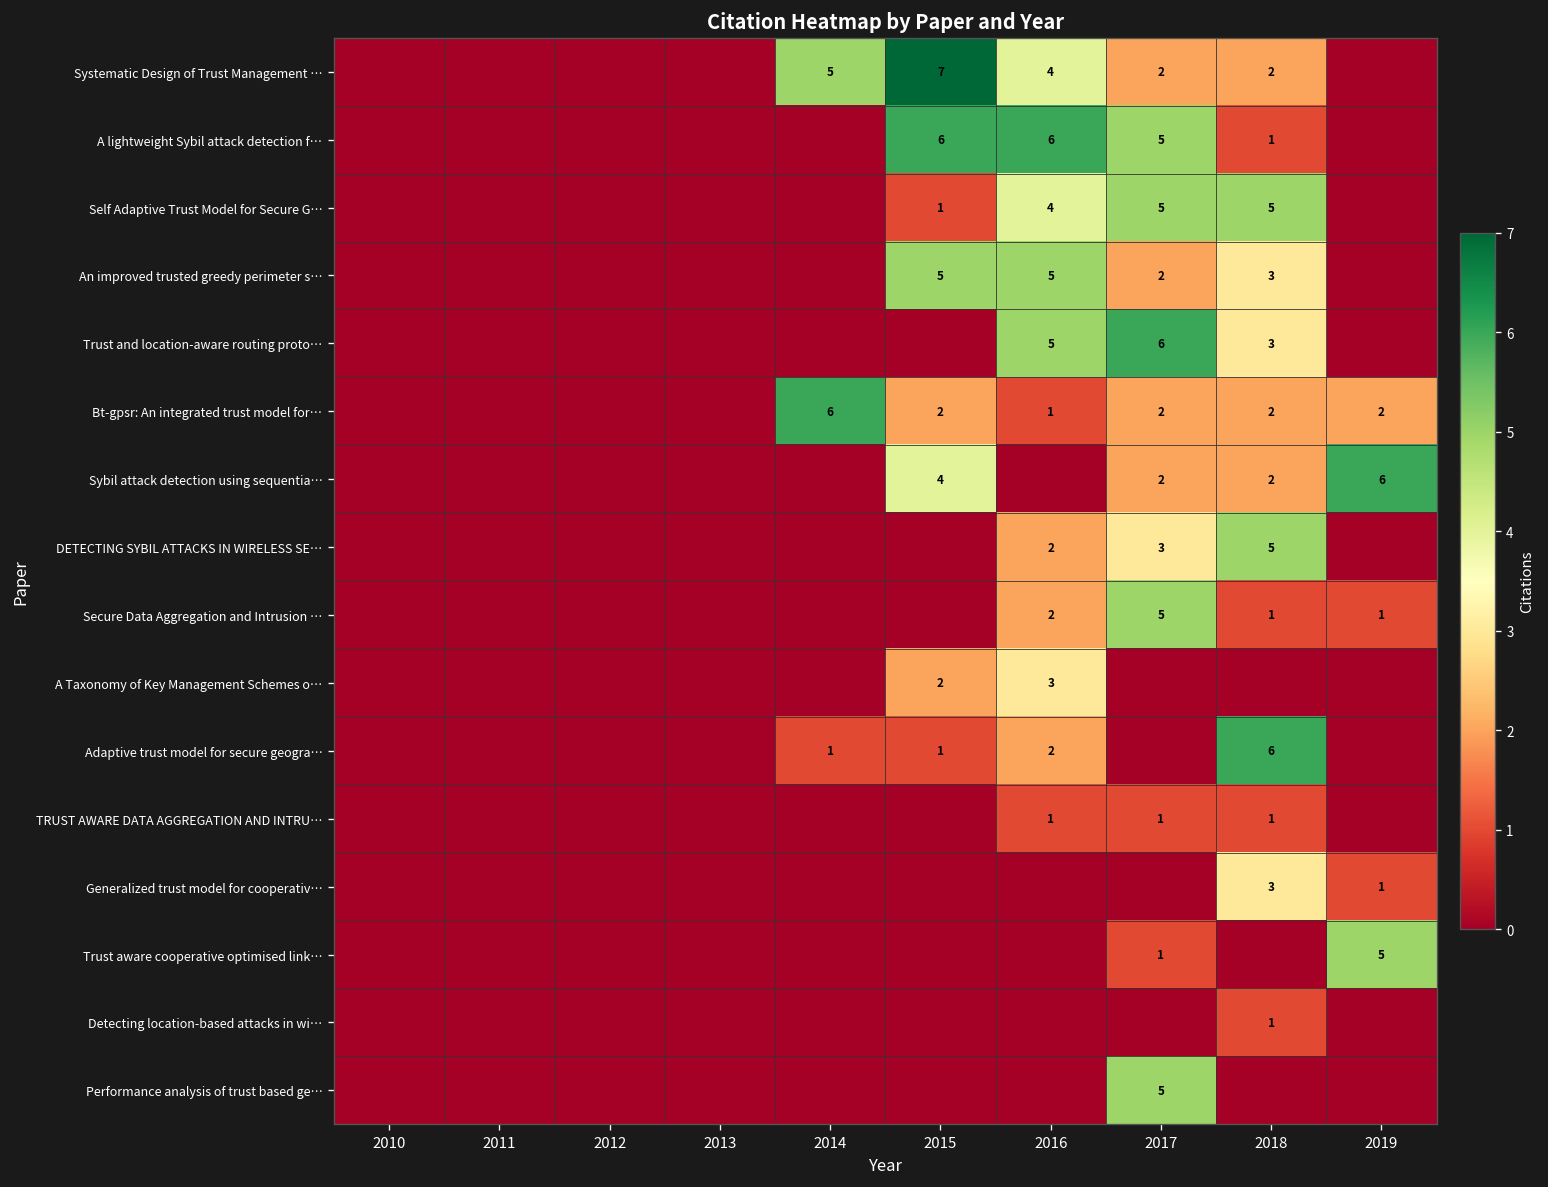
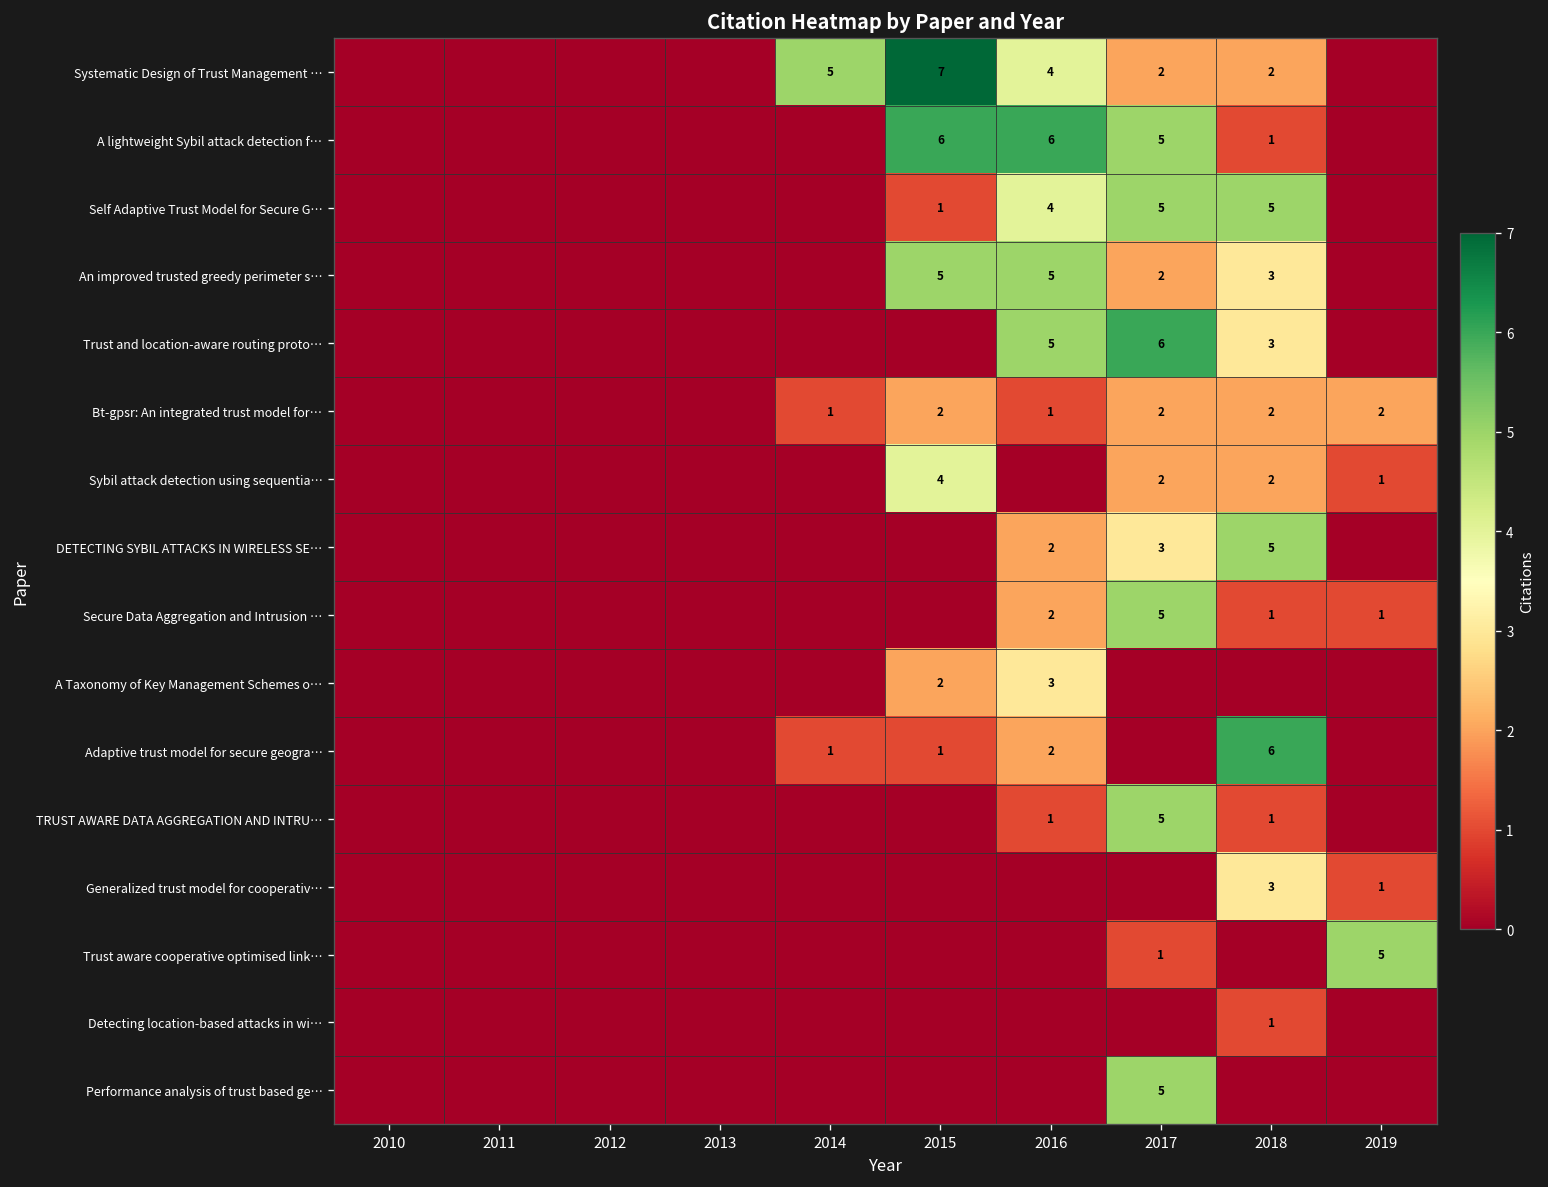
  {
    "Systematic Design of Trust Management …": {
      "2014": 5,
      "2015": 7,
      "2016": 4,
      "2017": 2,
      "2018": 2
    },
    "A lightweight Sybil attack detection f…": {
      "2015": 6,
      "2016": 6,
      "2017": 5,
      "2018": 1
    },
    "Self Adaptive Trust Model for Secure G…": {
      "2015": 1,
      "2016": 4,
      "2017": 5,
      "2018": 5
    },
    "An improved trusted greedy perimeter s…": {
      "2015": 5,
      "2016": 5,
      "2017": 2,
      "2018": 3
    },
    "Trust and location-aware routing proto…": {
      "2016": 5,
      "2017": 6,
      "2018": 3
    },
    "Bt-gpsr: An integrated trust model for…": {
-     "2014": 6,
+     "2014": 1,
      "2015": 2,
      "2016": 1,
      "2017": 2,
      "2018": 2,
      "2019": 2
    },
    "Sybil attack detection using sequentia…": {
      "2015": 4,
      "2017": 2,
      "2018": 2,
-     "2019": 6
+     "2019": 1
    },
    "DETECTING SYBIL ATTACKS IN WIRELESS SE…": {
      "2016": 2,
      "2017": 3,
      "2018": 5
    },
    "Secure Data Aggregation and Intrusion …": {
      "2016": 2,
      "2017": 5,
      "2018": 1,
      "2019": 1
    },
    "A Taxonomy of Key Management Schemes o…": {
      "2015": 2,
      "2016": 3
    },
    "Adaptive trust model for secure geogra…": {
      "2014": 1,
      "2015": 1,
      "2016": 2,
      "2018": 6
    },
    "TRUST AWARE DATA AGGREGATION AND INTRU…": {
      "2016": 1,
-     "2017": 1,
+     "2017": 5,
      "2018": 1
    },
    "Generalized trust model for cooperativ…": {
      "2018": 3,
      "2019": 1
    },
    "Trust aware cooperative optimised link…": {
      "2017": 1,
      "2019": 5
    },
    "Detecting location-based attacks in wi…": {
      "2018": 1
    },
    "Performance analysis of trust based ge…": {
      "2017": 5
    }
  }
